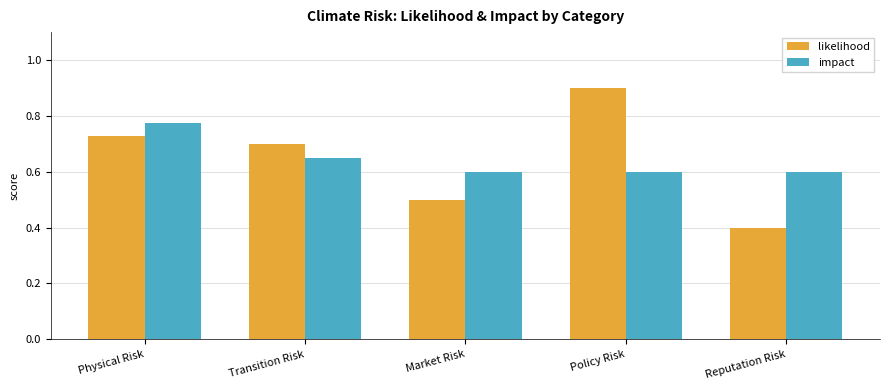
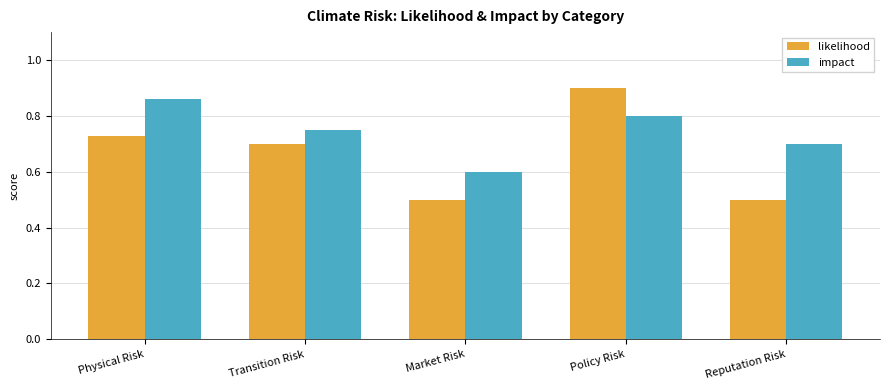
  {
    "likelihood": {
      "Physical Risk": 0.73,
      "Transition Risk": 0.7,
      "Market Risk": 0.5,
      "Policy Risk": 0.9,
-     "Reputation Risk": 0.4
+     "Reputation Risk": 0.5
    },
    "impact": {
-     "Physical Risk": 0.78,
-     "Transition Risk": 0.65,
+     "Physical Risk": 0.86,
+     "Transition Risk": 0.75,
      "Market Risk": 0.60,
-     "Policy Risk": 0.6,
-     "Reputation Risk": 0.6
+     "Policy Risk": 0.8,
+     "Reputation Risk": 0.7
    }
  }
